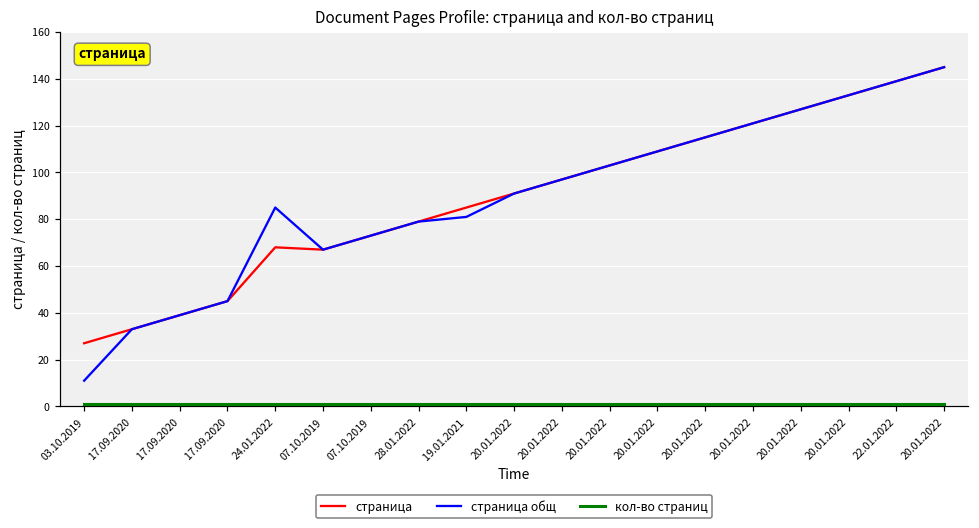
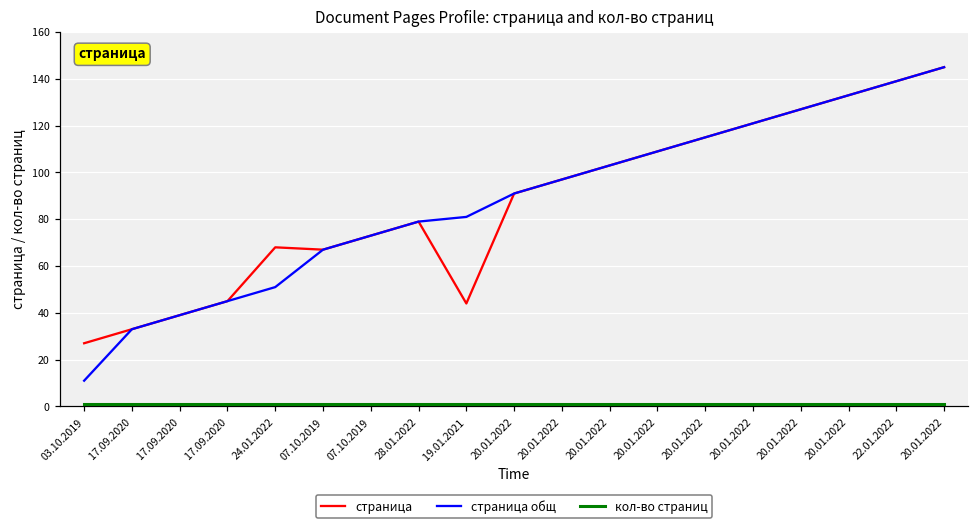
  {
    "страница": {
      "03.10.2019": 27,
      "24.01.2022": 68,
-     "19.01.2021": 85
+     "19.01.2021": 44
    },
    "страница общ": {
      "03.10.2019": 11,
-     "24.01.2022": 85,
+     "24.01.2022": 51,
      "19.01.2021": 81
    },
    "кол-во страниц": {
      "03.10.2019": 1,
      "24.01.2022": 1,
      "28.01.2022": 1,
      "19.01.2021": 1,
      "22.01.2022": 1
    }
  }
